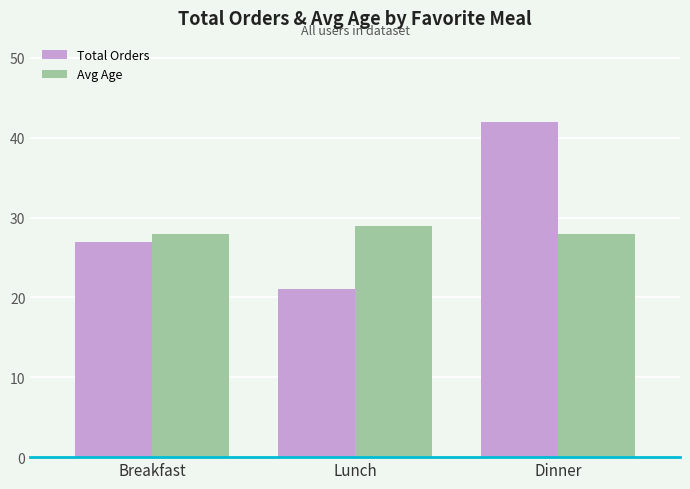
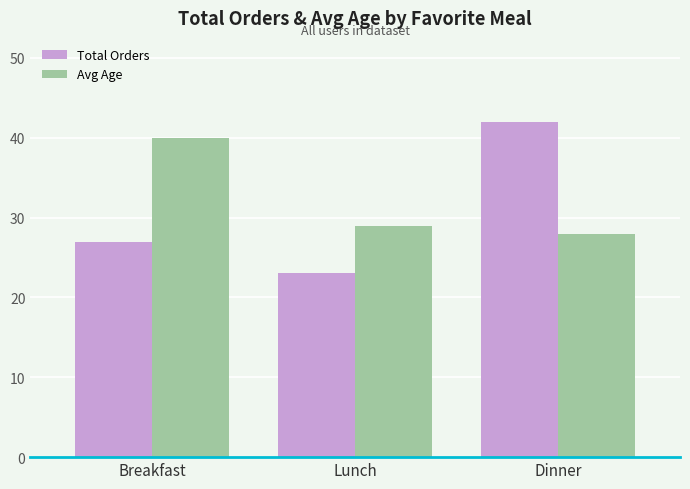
  {
    "Total Orders": {
      "Breakfast": 27,
-     "Lunch": 21,
+     "Lunch": 23,
      "Dinner": 42
    },
    "Avg Age": {
-     "Breakfast": 28,
+     "Breakfast": 40,
      "Lunch": 29,
      "Dinner": 28
    }
  }
